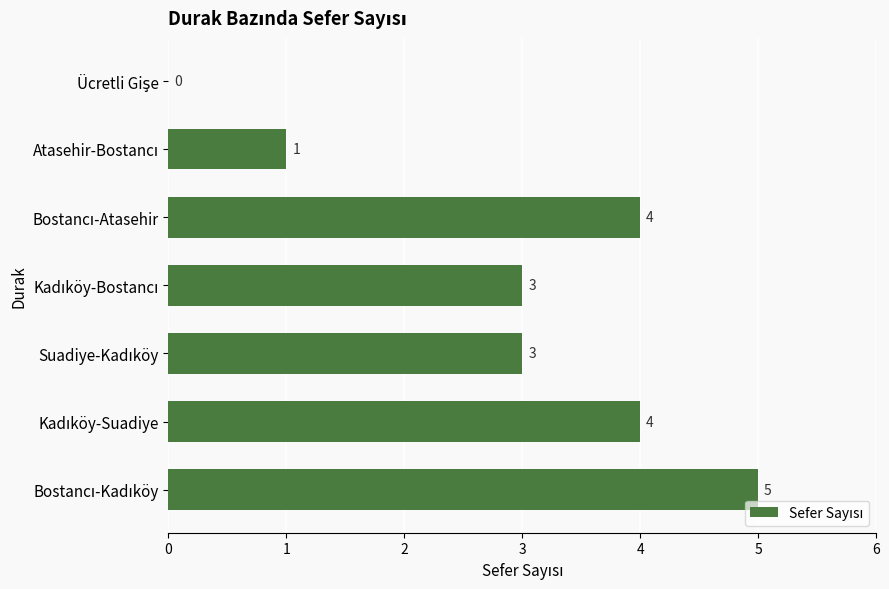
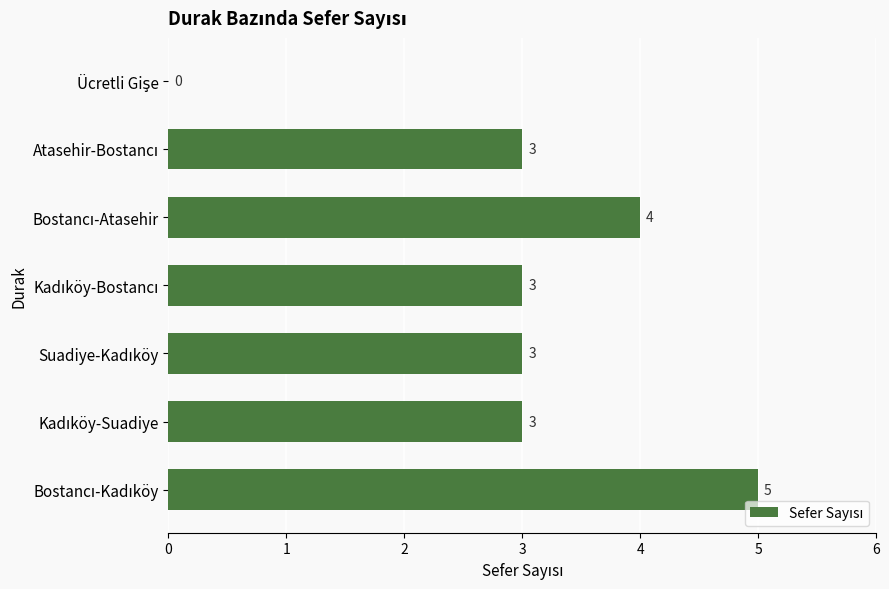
  {
    "Ücretli Gişe": 0,
-   "Atasehir-Bostancı": 1,
+   "Atasehir-Bostancı": 3,
    "Bostancı-Atasehir": 4,
    "Kadıköy-Bostancı": 3,
    "Suadiye-Kadıköy": 3,
-   "Kadıköy-Suadiye": 4,
+   "Kadıköy-Suadiye": 3,
    "Bostancı-Kadıköy": 5
  }
